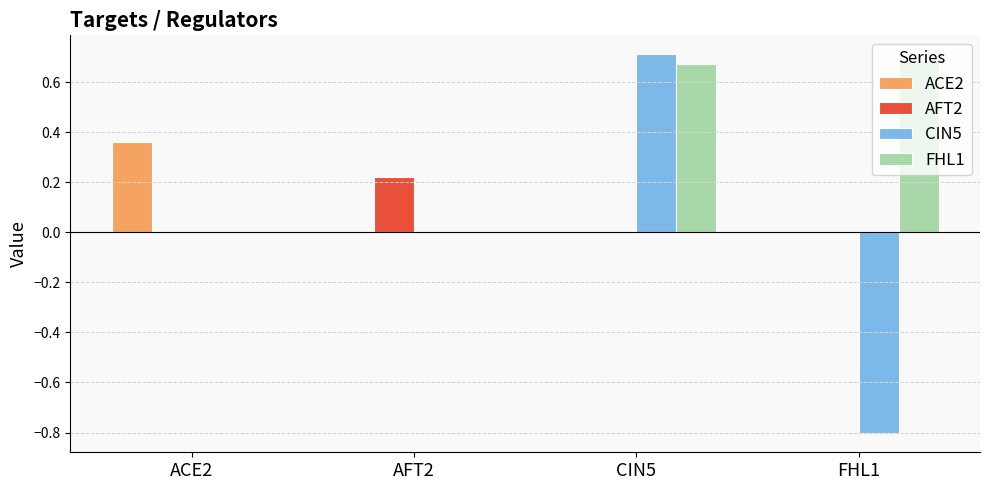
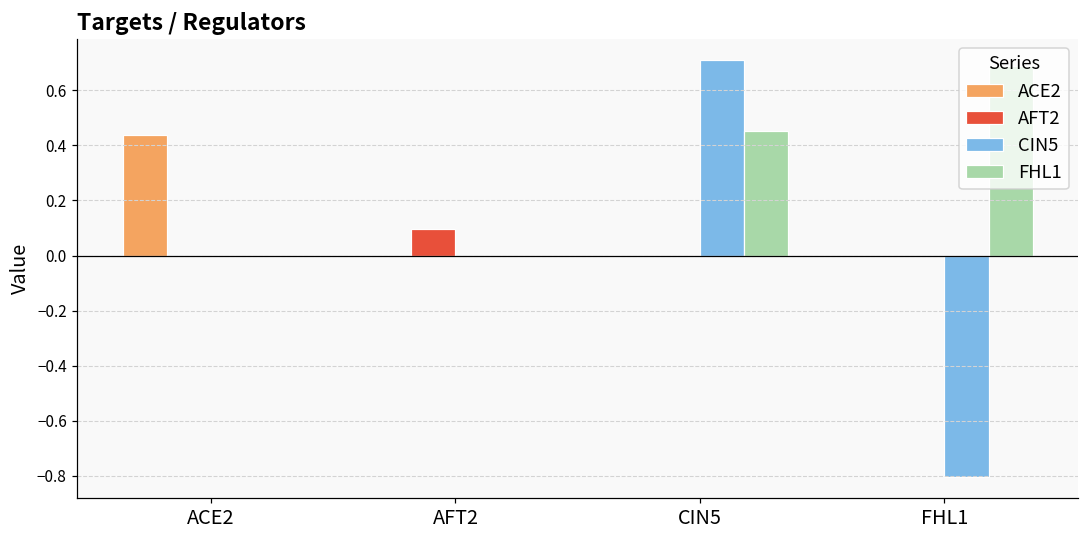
  {
    "ACE2": {
-     "ACE2": 0.36,
+     "ACE2": 0.44,
      "AFT2": 0.00,
      "CIN5": 0.00,
      "FHL1": 0.00
    },
    "AFT2": {
      "ACE2": 0.00,
-     "AFT2": 0.22,
+     "AFT2": 0.10,
      "CIN5": 0.00,
      "FHL1": 0.00
    },
    "CIN5": {
      "ACE2": 0.00,
      "AFT2": 0.00,
      "CIN5": 0.71,
      "FHL1": -0.80
    },
    "FHL1": {
      "ACE2": 0.00,
      "AFT2": 0.00,
-     "CIN5": 0.67
+     "CIN5": 0.45
    }
  }
